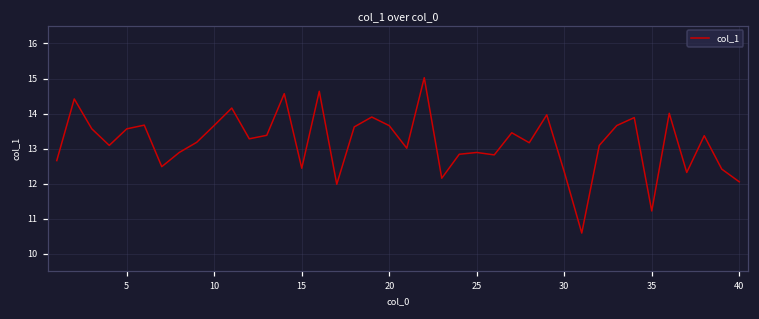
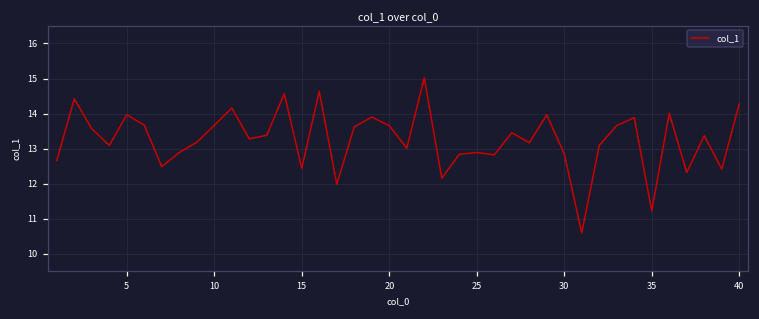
  {
-   "5": 13.6,
+   "5": 14.0,
    "10": 13.7,
    "15": 12.4,
    "20": 13.7,
    "25": 12.9,
-   "30": 12.3,
+   "30": 12.9,
    "35": 11.2,
-   "40": 12.1
+   "40": 14.3
  }
